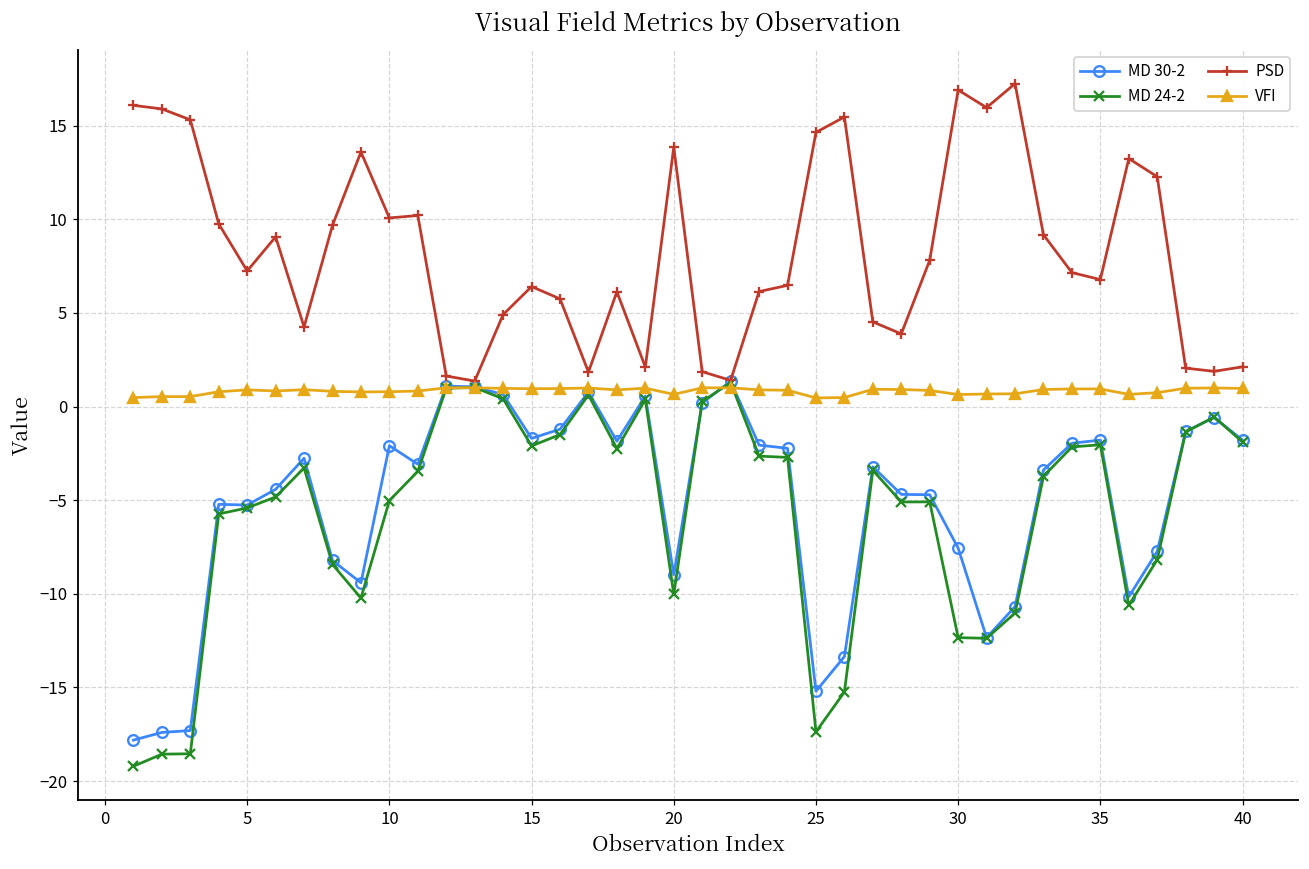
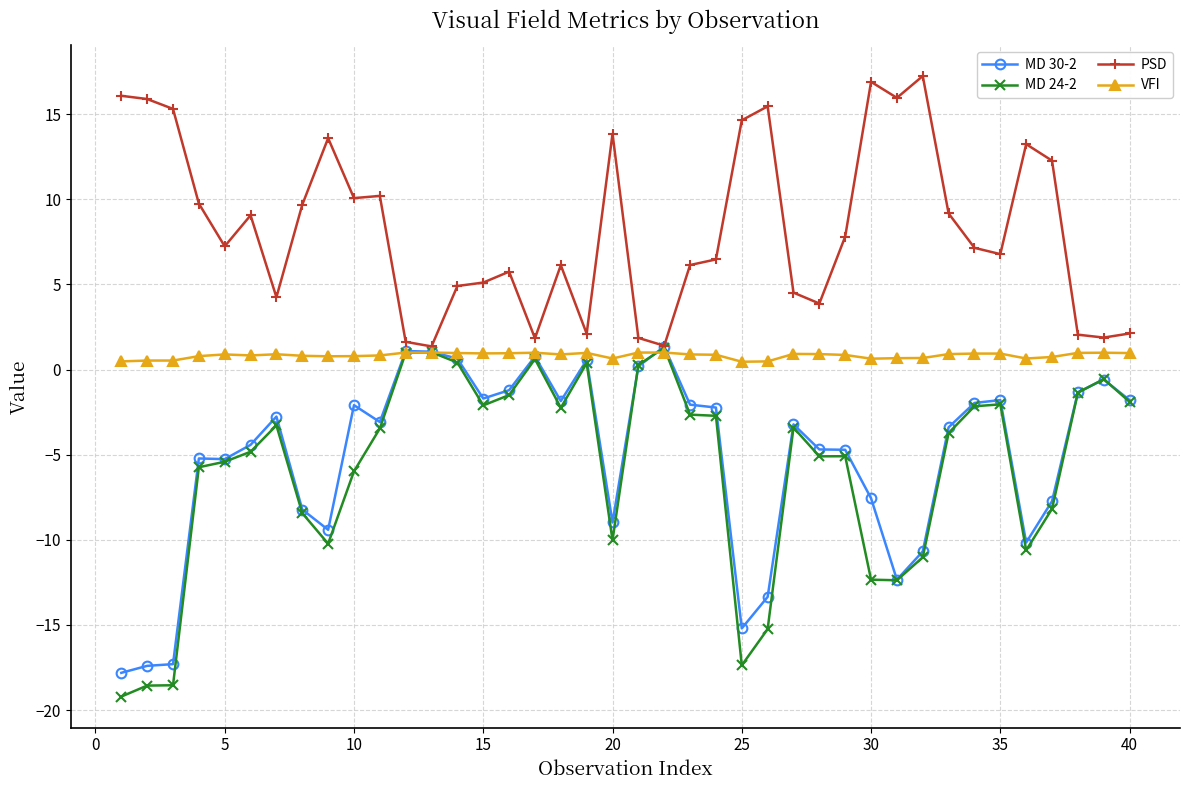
  {
    "MD 30-2": {
      "5": -5.3,
      "10": -2.1,
      "15": -1.7,
      "20": -9.0,
      "25": -15.2,
      "30": -7.6,
      "35": -1.8
    },
    "MD 24-2": {
      "5": -5.4,
-     "10": -5.0,
+     "10": -6.0,
      "15": -2.1,
      "20": -10.0,
      "25": -17.4,
      "30": -12.3,
      "35": -2.0
    },
    "PSD": {
      "5": 7.2,
      "10": 10.1,
-     "15": 6.4,
+     "15": 5.1,
      "20": 13.9,
      "25": 14.6,
      "30": 16.9,
      "35": 6.8,
      "40": 2.1
    },
    "VFI": {
      "5": 0.9,
      "10": 0.8,
      "15": 1.0,
      "20": 0.7,
      "25": 0.5,
      "30": 0.6,
      "35": 0.9,
      "40": 1.0
    }
  }
